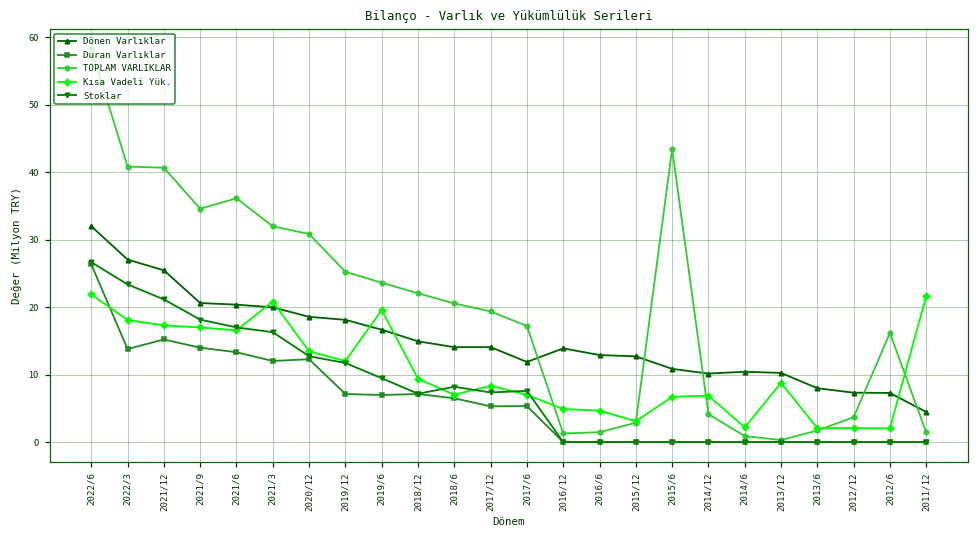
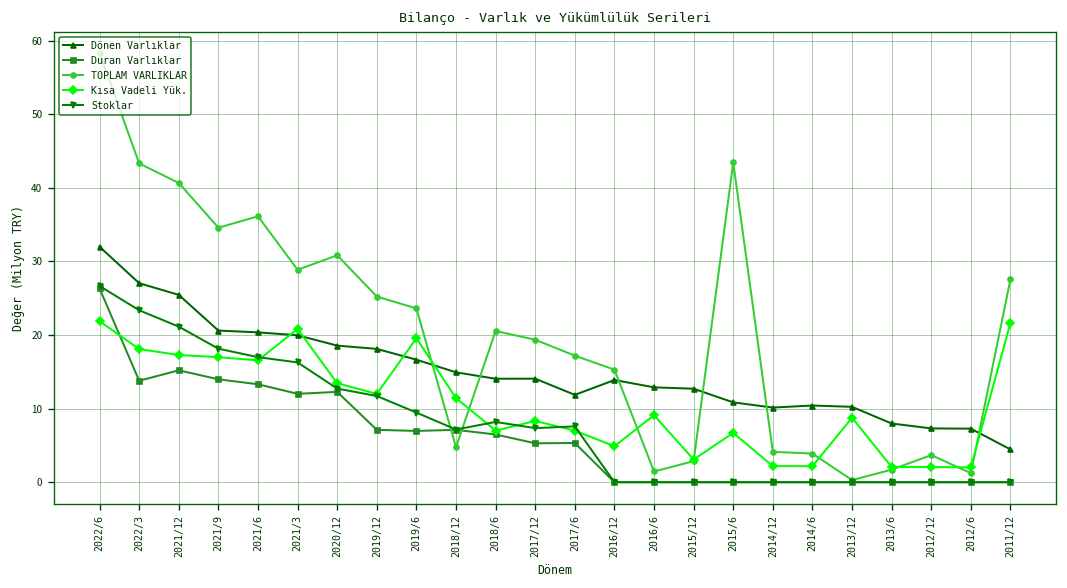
  {
    "TOPLAM VARLIKLAR": {
-     "2022/3": 41,
+     "2022/3": 43,
      "2021/12": 41,
      "2021/9": 35,
      "2021/6": 36,
-     "2021/3": 32,
+     "2021/3": 29,
      "2020/12": 31,
      "2019/12": 25,
      "2019/6": 24,
-     "2018/12": 22,
+     "2018/12": 5,
      "2018/6": 21,
      "2017/12": 19,
      "2017/6": 17,
-     "2016/12": 1,
+     "2016/12": 15,
      "2016/6": 1,
      "2015/6": 43,
      "2014/12": 4,
-     "2014/6": 1,
+     "2014/6": 4,
      "2012/12": 4,
-     "2012/6": 16,
-     "2011/12": 1
+     "2012/6": 1,
+     "2011/12": 28
    },
    "Kısa Vadeli Yük.": {
      "2022/6": 22,
      "2022/3": 18,
      "2021/12": 17,
      "2021/9": 17,
      "2021/6": 17,
      "2021/3": 21,
      "2020/12": 13,
      "2019/6": 20,
-     "2018/12": 9,
+     "2018/12": 11,
      "2018/6": 7,
      "2017/12": 8,
      "2017/6": 7,
      "2016/12": 5,
-     "2016/6": 5,
+     "2016/6": 9,
      "2015/6": 7,
-     "2014/12": 7,
+     "2014/12": 2,
      "2014/6": 2,
      "2013/12": 9,
      "2012/12": 2,
      "2012/6": 2,
      "2011/12": 22
    }
  }
